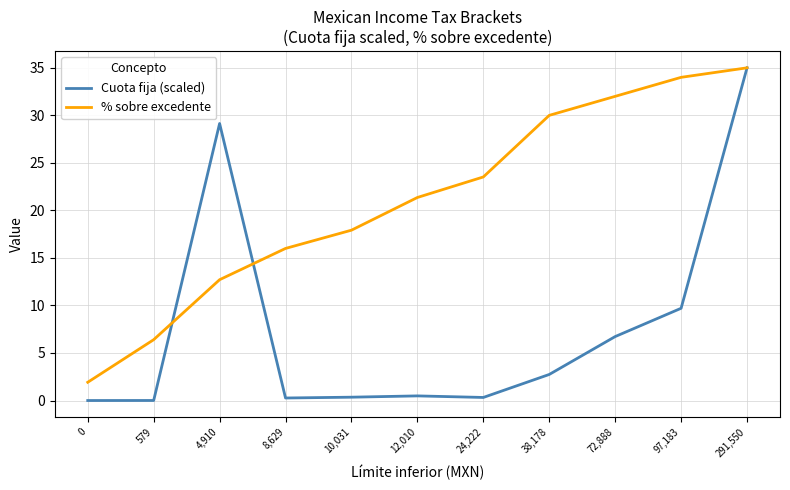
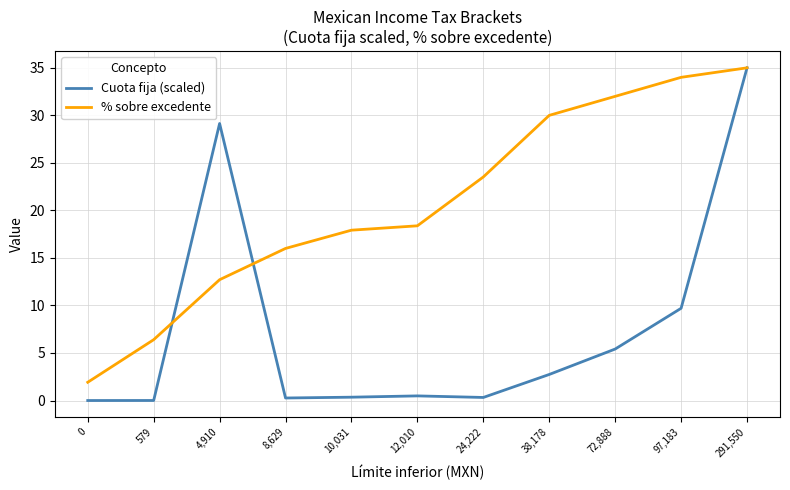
  {
    "Cuota fija (scaled)": {
      "0": 0,
      "579": 0,
      "4,910": 29,
      "8,629": 0,
      "10,031": 0,
      "12,010": 0,
      "24,222": 0,
      "38,178": 3,
-     "72,888": 7,
+     "72,888": 5,
      "97,183": 10
    },
    "% sobre excedente": {
      "0": 2,
      "579": 6,
      "4,910": 13,
      "8,629": 16,
      "10,031": 18,
-     "12,010": 21,
+     "12,010": 18,
      "24,222": 24,
      "38,178": 30,
      "72,888": 32,
      "97,183": 34
    }
  }
